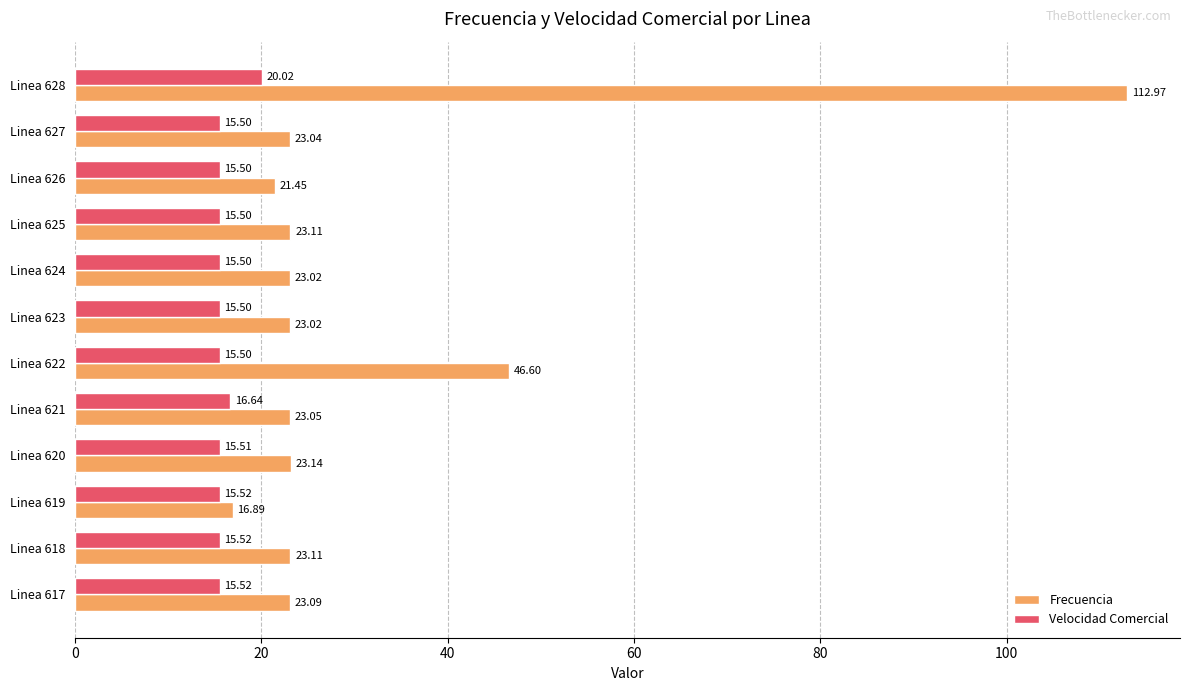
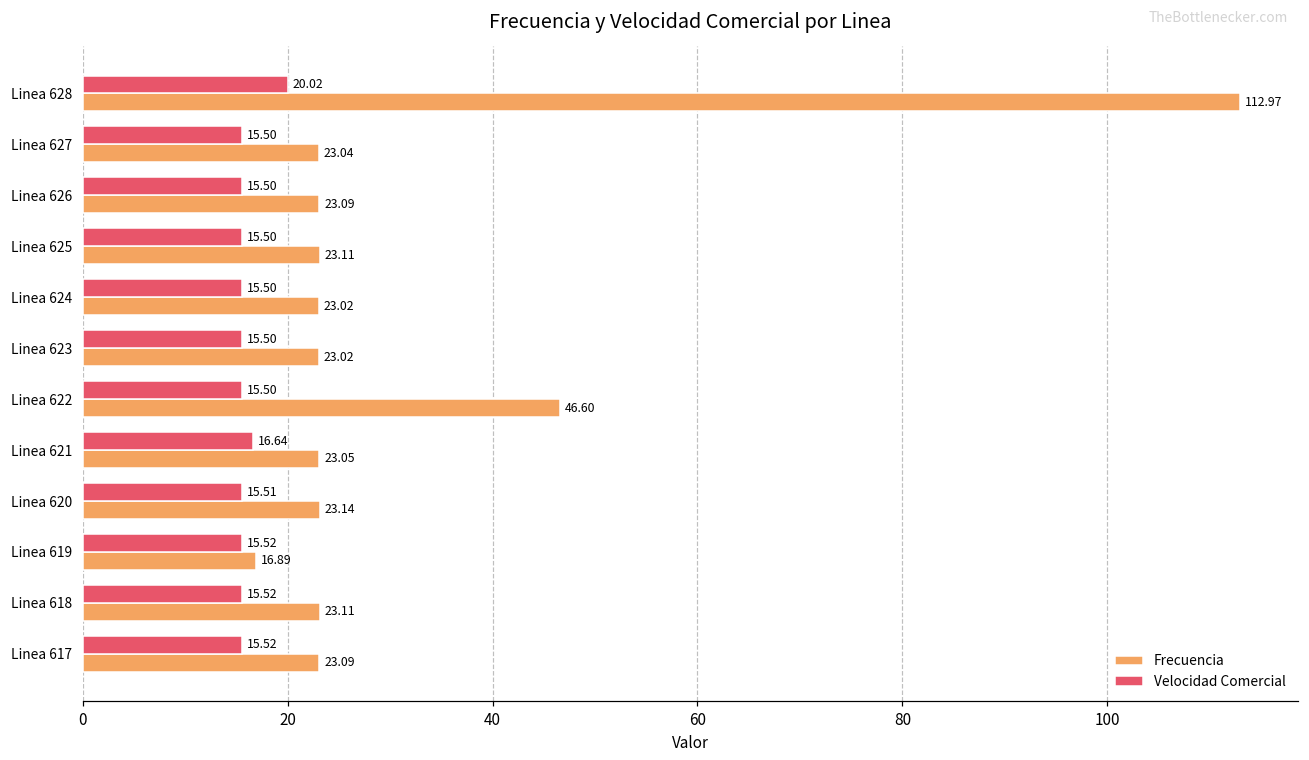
  {
    "Frecuencia": {
      "Linea 628": 112.97,
      "Linea 627": 23.04,
-     "Linea 626": 21.45,
+     "Linea 626": 23.09,
      "Linea 625": 23.11,
      "Linea 624": 23.02,
      "Linea 623": 23.02,
      "Linea 622": 46.60,
      "Linea 621": 23.05,
      "Linea 620": 23.14,
      "Linea 619": 16.89,
      "Linea 618": 23.11,
      "Linea 617": 23.09
    },
    "Velocidad Comercial": {
      "Linea 628": 20.02,
      "Linea 627": 15.50,
      "Linea 626": 15.50,
      "Linea 625": 15.50,
      "Linea 624": 15.50,
      "Linea 623": 15.50,
      "Linea 622": 15.50,
      "Linea 621": 16.64,
      "Linea 620": 15.51,
      "Linea 619": 15.52,
      "Linea 618": 15.52,
      "Linea 617": 15.52
    }
  }
